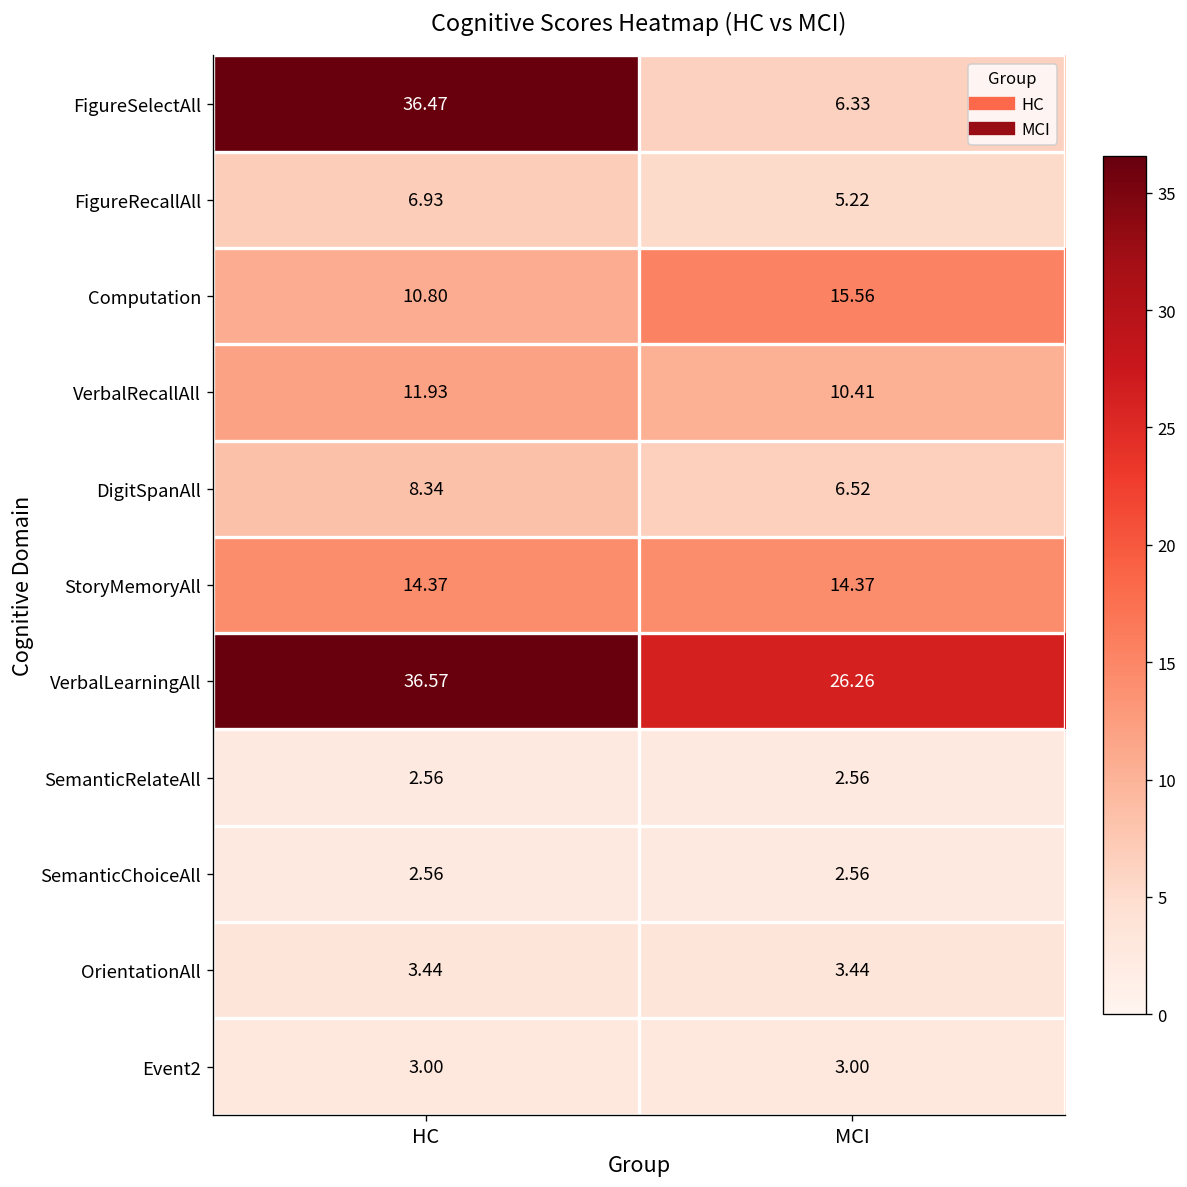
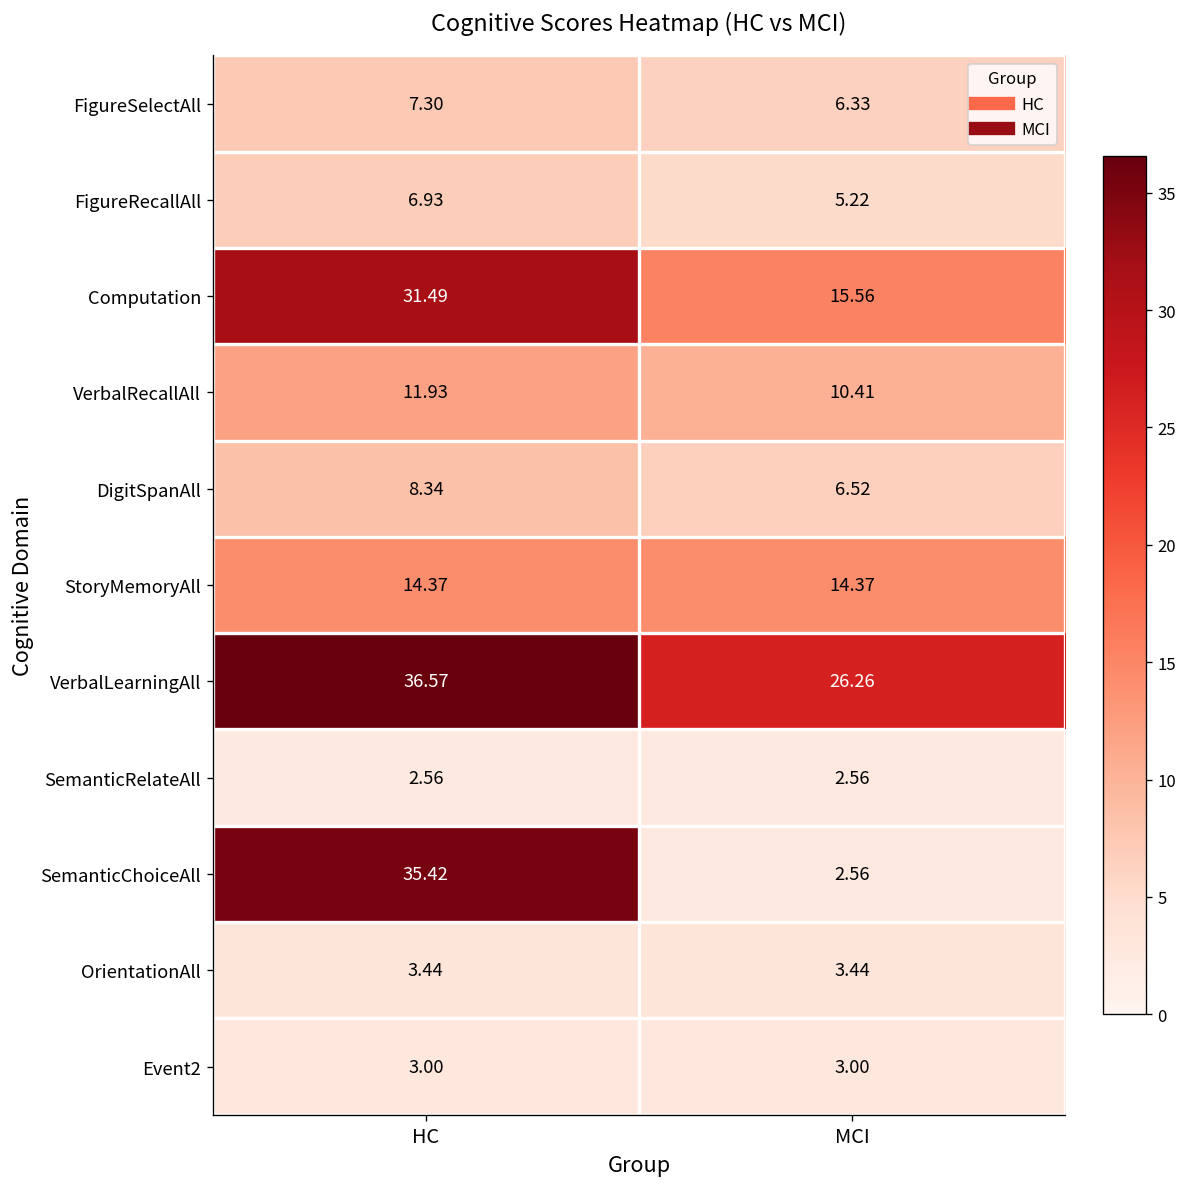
  {
    "FigureSelectAll": {
-     "HC": 36.47,
+     "HC": 7.30,
      "MCI": 6.33
    },
    "FigureRecallAll": {
      "HC": 6.93,
      "MCI": 5.22
    },
    "Computation": {
-     "HC": 10.80,
+     "HC": 31.49,
      "MCI": 15.56
    },
    "VerbalRecallAll": {
      "HC": 11.93,
      "MCI": 10.41
    },
    "DigitSpanAll": {
      "HC": 8.34,
      "MCI": 6.52
    },
    "StoryMemoryAll": {
      "HC": 14.37,
      "MCI": 14.37
    },
    "VerbalLearningAll": {
      "HC": 36.57,
      "MCI": 26.26
    },
    "SemanticRelateAll": {
      "HC": 2.56,
      "MCI": 2.56
    },
    "SemanticChoiceAll": {
-     "HC": 2.56,
+     "HC": 35.42,
      "MCI": 2.56
    },
    "OrientationAll": {
      "HC": 3.44,
      "MCI": 3.44
    },
    "Event2": {
      "HC": 3.00,
      "MCI": 3.00
    }
  }
